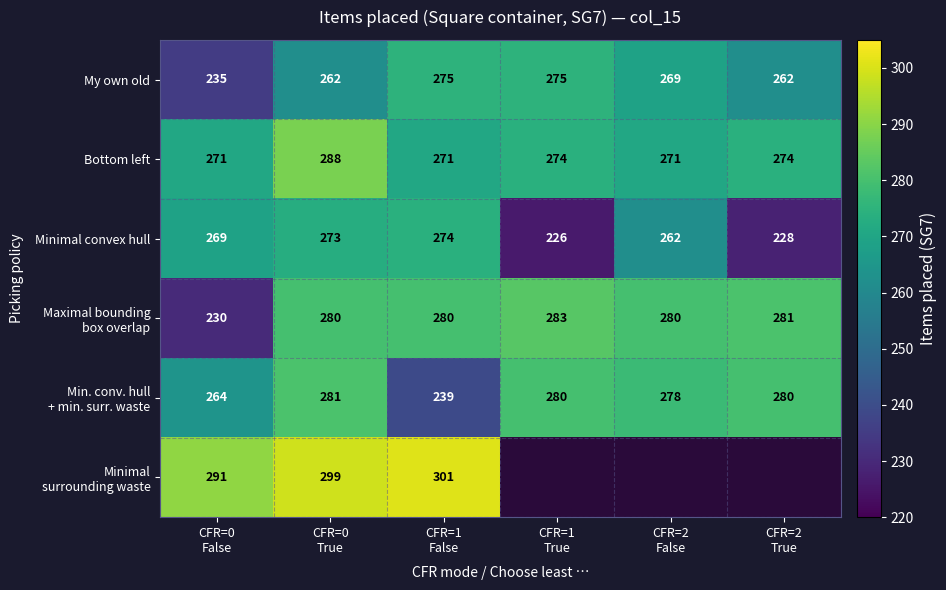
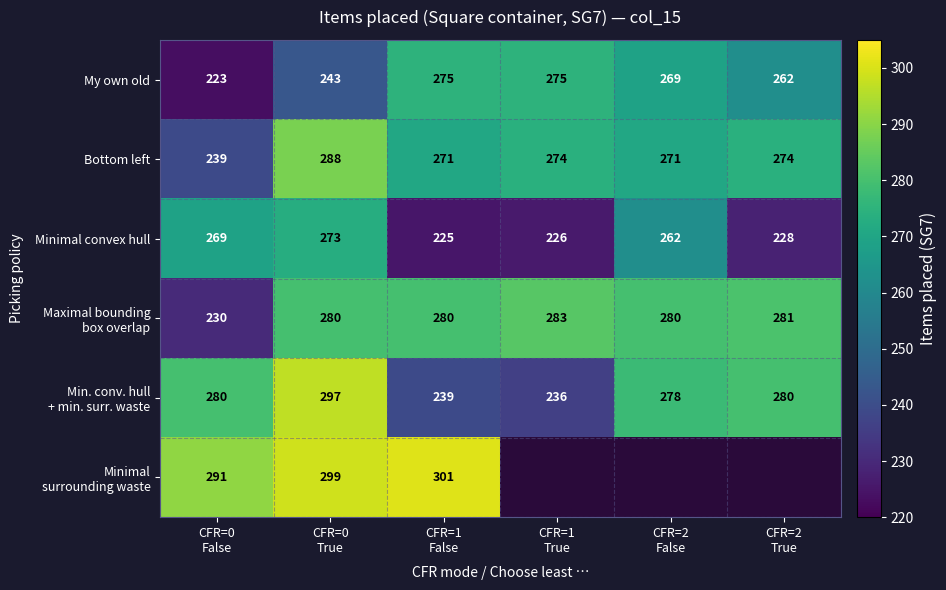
  {
    "My own old": {
-     "CFR=0 False": 235,
-     "CFR=0 True": 262,
+     "CFR=0 False": 223,
+     "CFR=0 True": 243,
      "CFR=1 False": 275,
      "CFR=1 True": 275,
      "CFR=2 False": 269,
      "CFR=2 True": 262
    },
    "Bottom left": {
-     "CFR=0 False": 271,
+     "CFR=0 False": 239,
      "CFR=0 True": 288,
      "CFR=1 False": 271,
      "CFR=1 True": 274,
      "CFR=2 False": 271,
      "CFR=2 True": 274
    },
    "Minimal convex hull": {
      "CFR=0 False": 269,
      "CFR=0 True": 273,
-     "CFR=1 False": 274,
+     "CFR=1 False": 225,
      "CFR=1 True": 226,
      "CFR=2 False": 262,
      "CFR=2 True": 228
    },
    "Maximal bounding box overlap": {
      "CFR=0 False": 230,
      "CFR=0 True": 280,
      "CFR=1 False": 280,
      "CFR=1 True": 283,
      "CFR=2 False": 280,
      "CFR=2 True": 281
    },
    "Min. conv. hull + min. surr. waste": {
-     "CFR=0 False": 264,
-     "CFR=0 True": 281,
+     "CFR=0 False": 280,
+     "CFR=0 True": 297,
      "CFR=1 False": 239,
-     "CFR=1 True": 280,
+     "CFR=1 True": 236,
      "CFR=2 False": 278,
      "CFR=2 True": 280
    },
    "Minimal surrounding waste": {
      "CFR=0 False": 291,
      "CFR=0 True": 299,
      "CFR=1 False": 301
    }
  }
